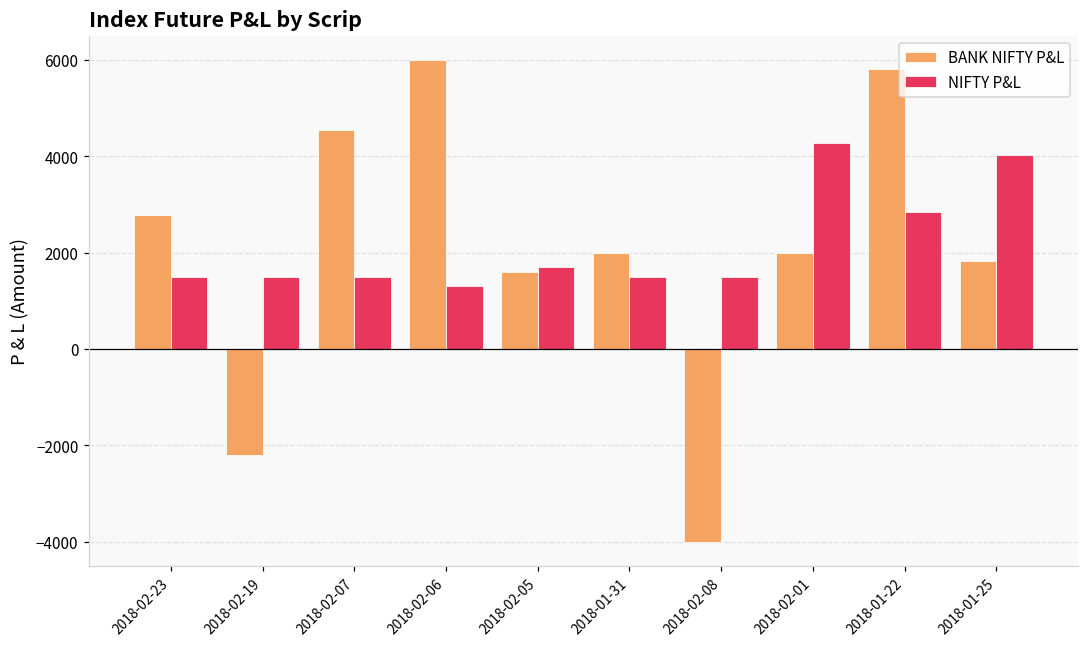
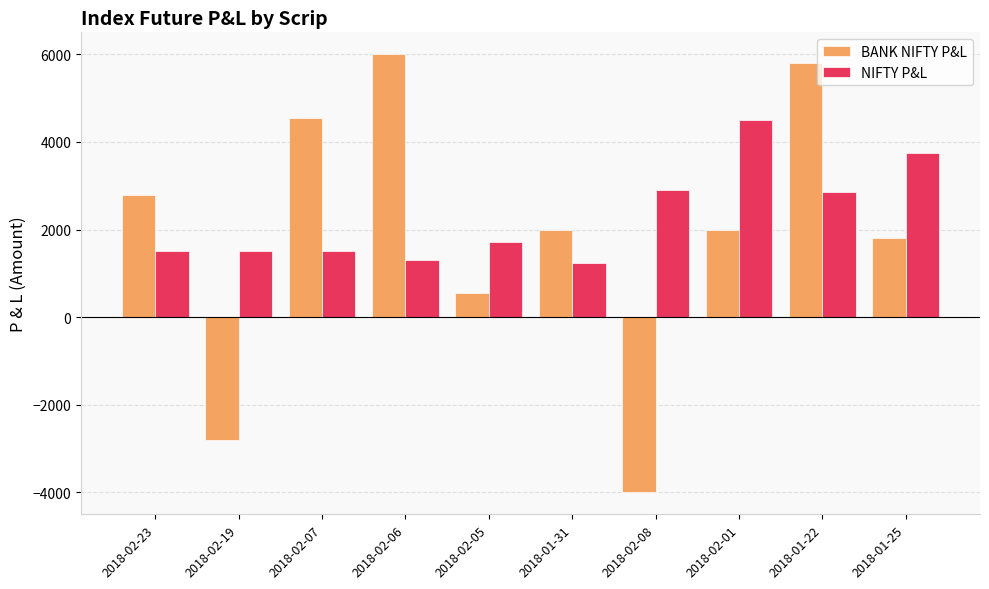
  {
    "BANK NIFTY P&L": {
      "2018-02-23": 2800,
-     "2018-02-19": -2200,
+     "2018-02-19": -2800,
      "2018-02-07": 4500,
      "2018-02-06": 6000,
-     "2018-02-05": 1600,
+     "2018-02-05": 600,
      "2018-01-31": 2000,
      "2018-02-08": -4000,
      "2018-02-01": 2000,
      "2018-01-22": 5800,
      "2018-01-25": 1800
    },
    "NIFTY P&L": {
      "2018-02-23": 1500,
      "2018-02-19": 1500,
      "2018-02-07": 1500,
      "2018-02-06": 1300,
      "2018-02-05": 1700,
-     "2018-01-31": 1500,
-     "2018-02-08": 1500,
-     "2018-02-01": 4300,
+     "2018-01-31": 1200,
+     "2018-02-08": 2900,
+     "2018-02-01": 4500,
      "2018-01-22": 2800,
-     "2018-01-25": 4000
+     "2018-01-25": 3800
    }
  }
